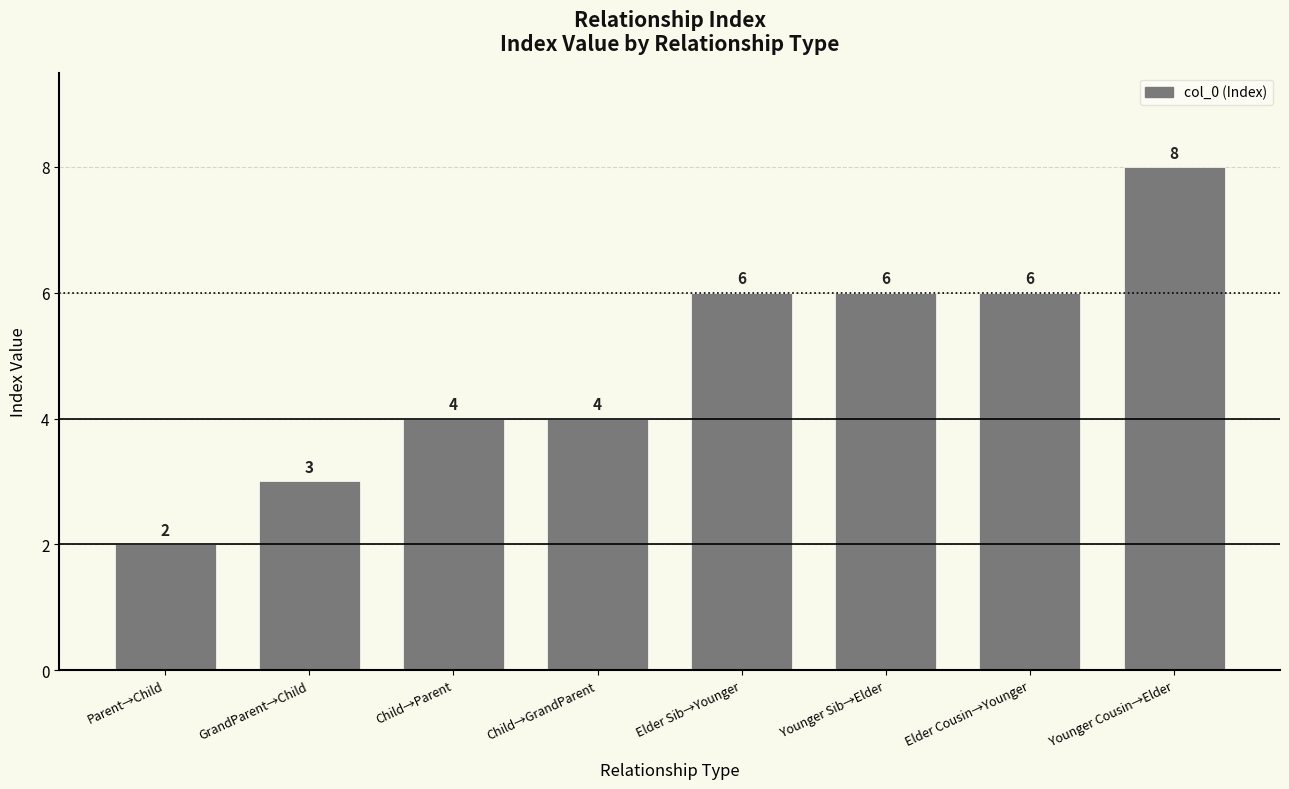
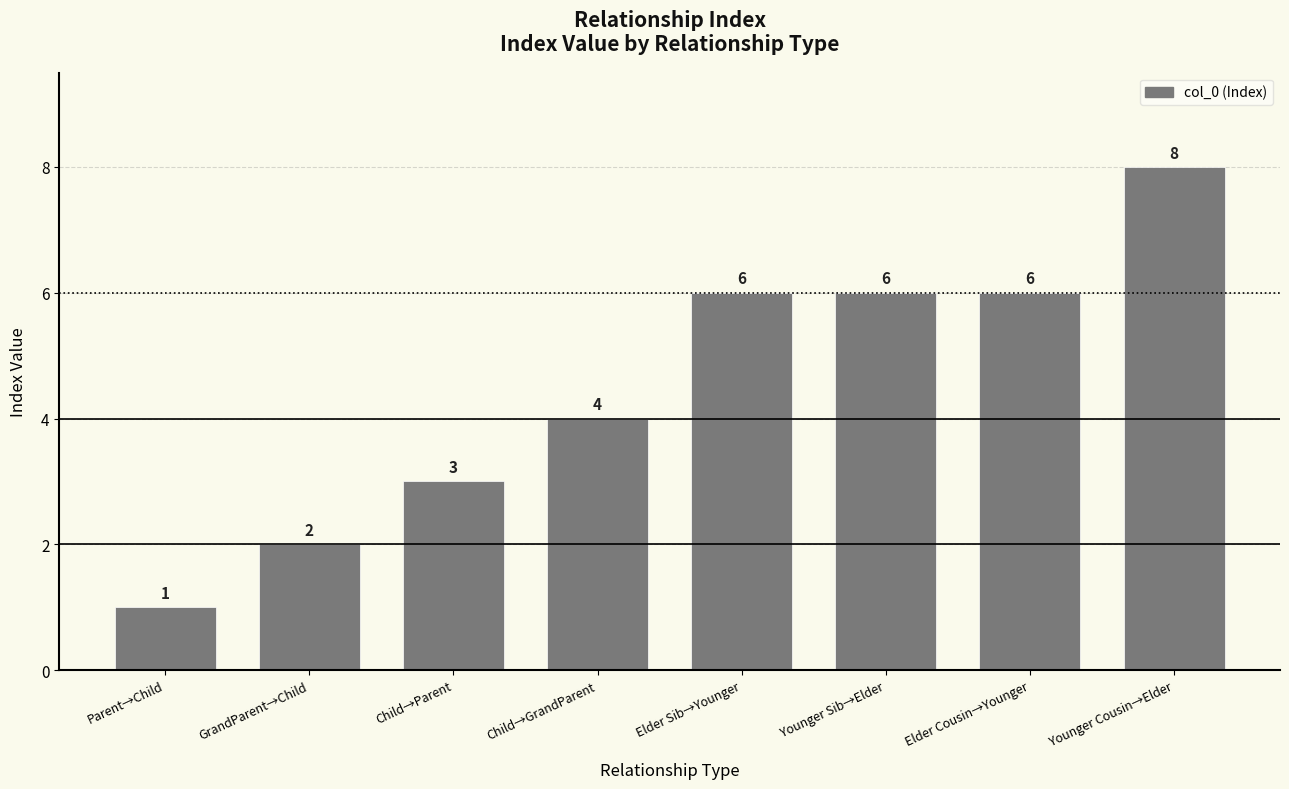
  {
-   "Parent→Child": 2,
-   "GrandParent→Child": 3,
-   "Child→Parent": 4,
+   "Parent→Child": 1,
+   "GrandParent→Child": 2,
+   "Child→Parent": 3,
    "Child→GrandParent": 4,
    "Elder Sib→Younger": 6,
    "Younger Sib→Elder": 6,
    "Elder Cousin→Younger": 6,
    "Younger Cousin→Elder": 8
  }
